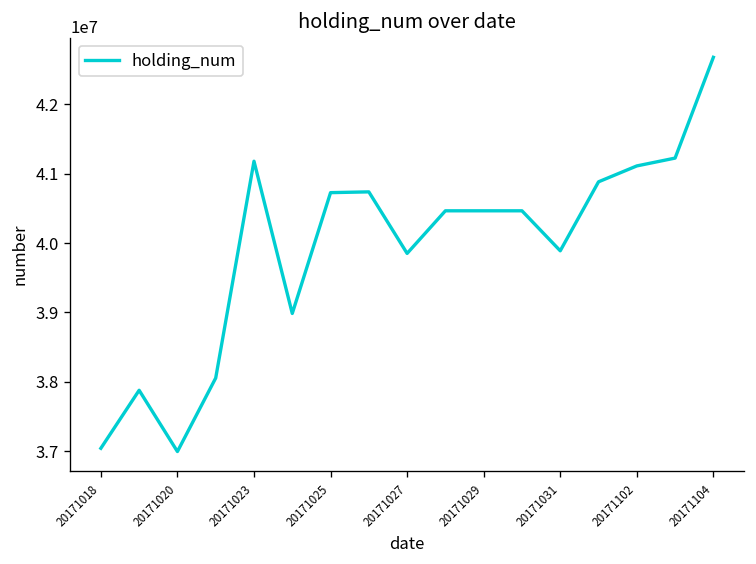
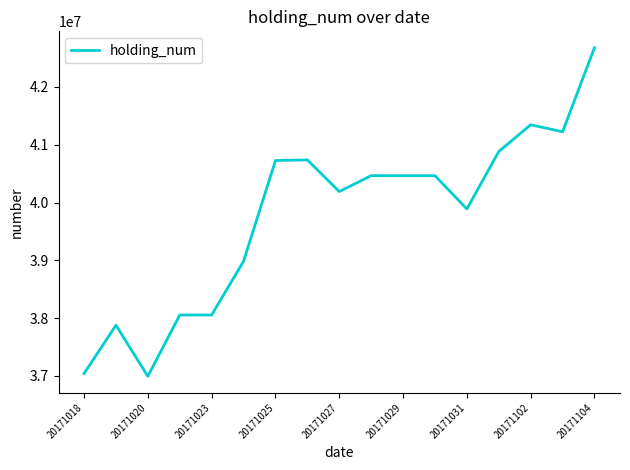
  {
    "20171018": 37000000,
    "20171020": 37000000,
-   "20171023": 41200000,
+   "20171023": 38100000,
    "20171025": 40700000,
-   "20171027": 39900000,
+   "20171027": 40200000,
    "20171029": 40500000,
    "20171031": 39900000,
-   "20171102": 41100000,
+   "20171102": 41300000,
    "20171104": 42700000
  }
